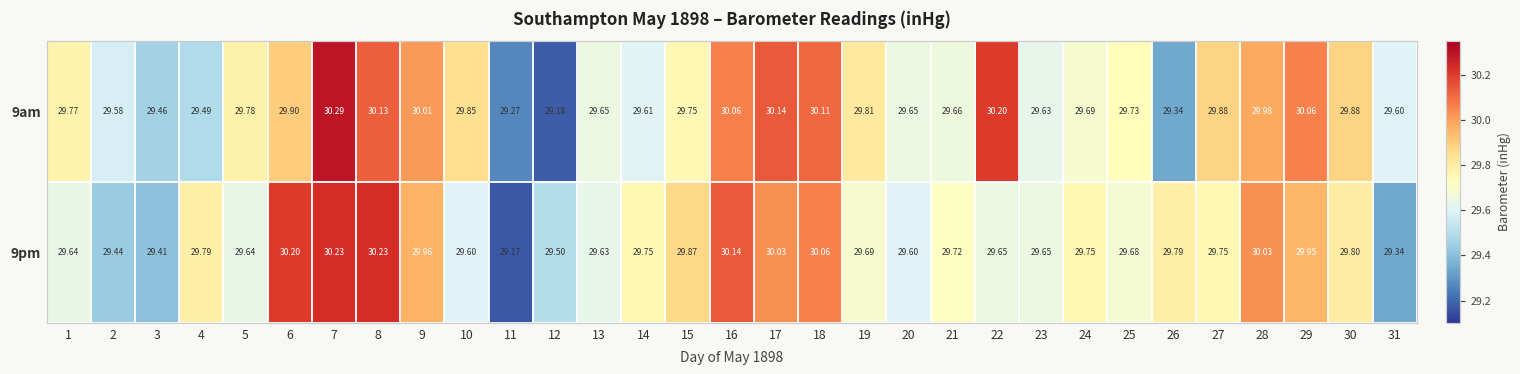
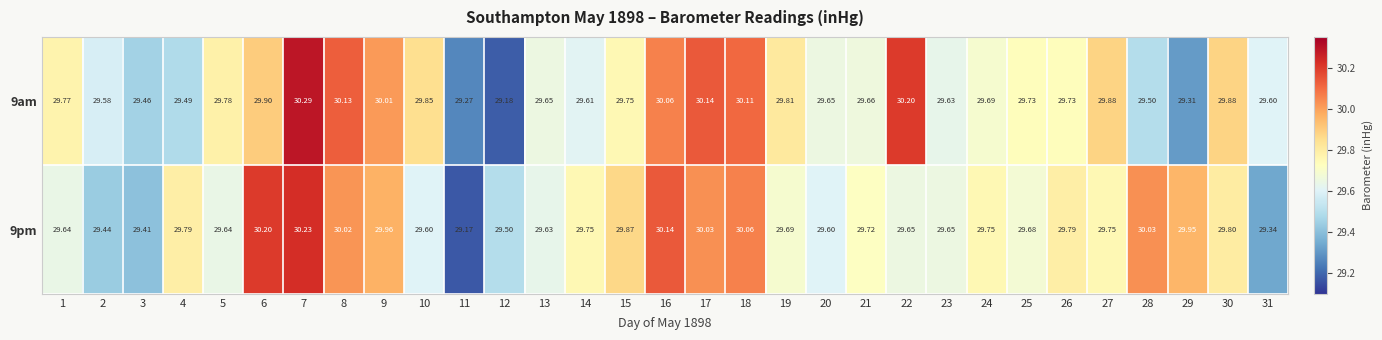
  {
    "9am": {
      "1": 29.77,
      "2": 29.58,
      "3": 29.46,
      "4": 29.49,
      "5": 29.78,
      "6": 29.90,
      "7": 30.29,
      "8": 30.13,
      "9": 30.01,
      "10": 29.85,
      "11": 29.27,
      "12": 29.18,
      "13": 29.65,
      "14": 29.61,
      "15": 29.75,
      "16": 30.06,
      "17": 30.14,
      "18": 30.11,
      "19": 29.81,
      "20": 29.65,
      "21": 29.66,
      "22": 30.20,
      "23": 29.63,
      "24": 29.69,
      "25": 29.73,
-     "26": 29.34,
+     "26": 29.73,
      "27": 29.88,
-     "28": 29.98,
-     "29": 30.06,
+     "28": 29.50,
+     "29": 29.31,
      "30": 29.88,
      "31": 29.60
    },
    "9pm": {
      "1": 29.64,
      "2": 29.44,
      "3": 29.41,
      "4": 29.79,
      "5": 29.64,
      "6": 30.20,
      "7": 30.23,
-     "8": 30.23,
+     "8": 30.02,
      "9": 29.96,
      "10": 29.60,
      "11": 29.17,
      "12": 29.50,
      "13": 29.63,
      "14": 29.75,
      "15": 29.87,
      "16": 30.14,
      "17": 30.03,
      "18": 30.06,
      "19": 29.69,
      "20": 29.60,
      "21": 29.72,
      "22": 29.65,
      "23": 29.65,
      "24": 29.75,
      "25": 29.68,
      "26": 29.79,
      "27": 29.75,
      "28": 30.03,
      "29": 29.95,
      "30": 29.80,
      "31": 29.34
    }
  }
